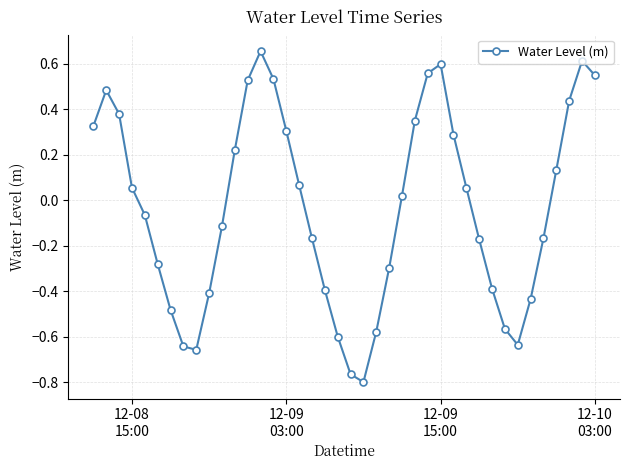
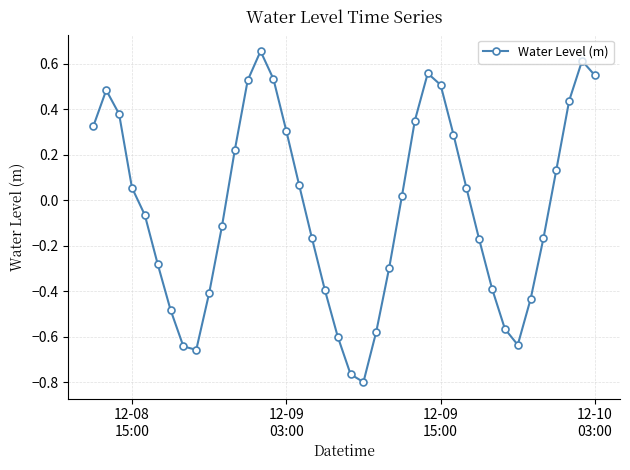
  {
    "12-08 15:00": 0.06,
    "12-09 03:00": 0.31,
-   "12-09 15:00": 0.60,
+   "12-09 15:00": 0.51,
    "12-10 03:00": 0.55
  }
